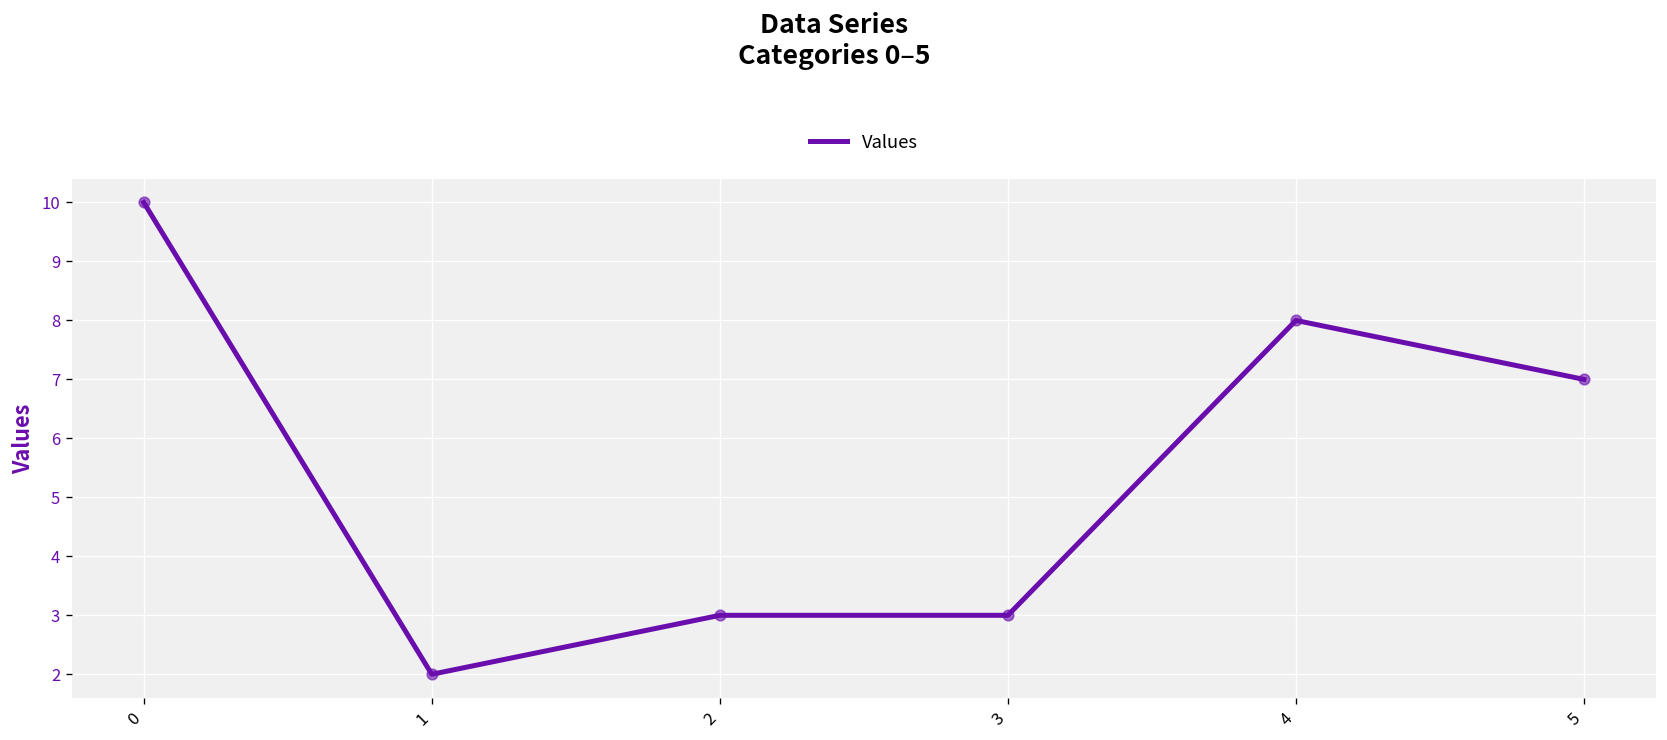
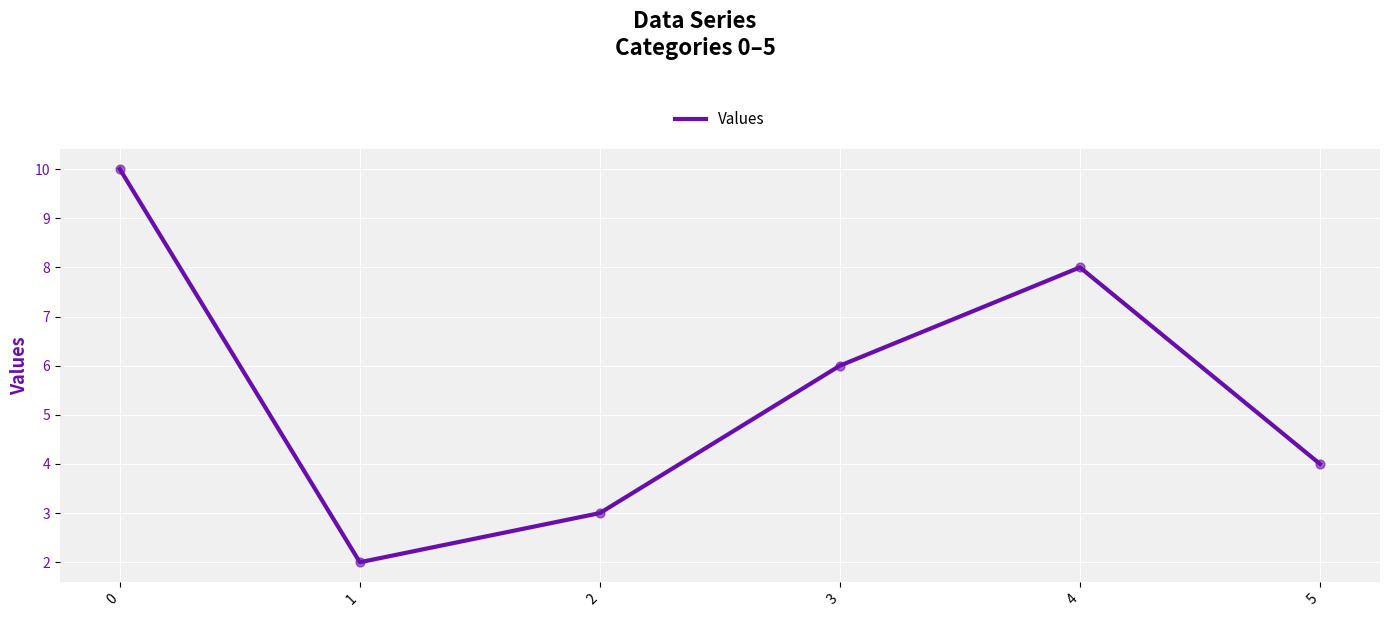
  {
    "0": 10,
    "1": 2,
    "2": 3,
-   "3": 3,
+   "3": 6,
    "4": 8,
-   "5": 7
+   "5": 4
  }
